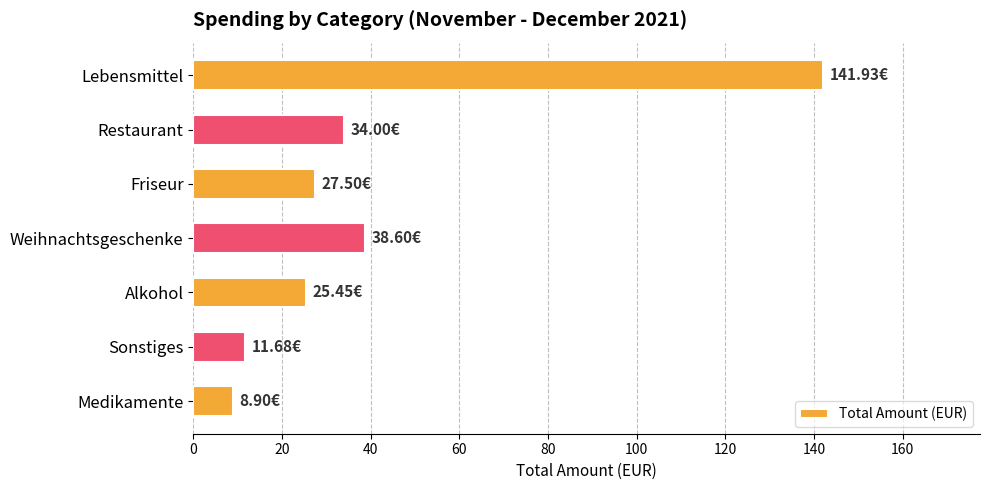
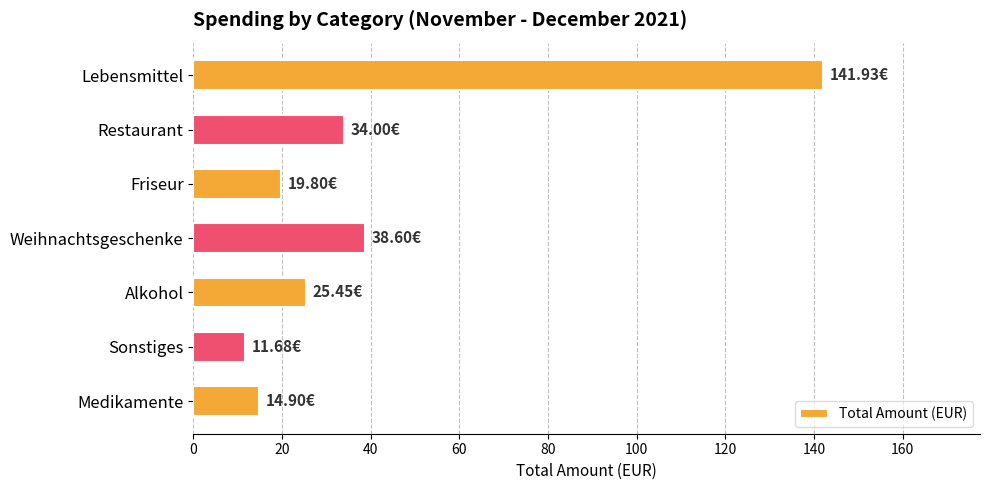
  {
    "Lebensmittel": "141.93€",
    "Restaurant": "34.00€",
-   "Friseur": "27.50€",
+   "Friseur": "19.80€",
    "Weihnachtsgeschenke": "38.60€",
    "Alkohol": "25.45€",
    "Sonstiges": "11.68€",
-   "Medikamente": "8.90€"
+   "Medikamente": "14.90€"
  }
